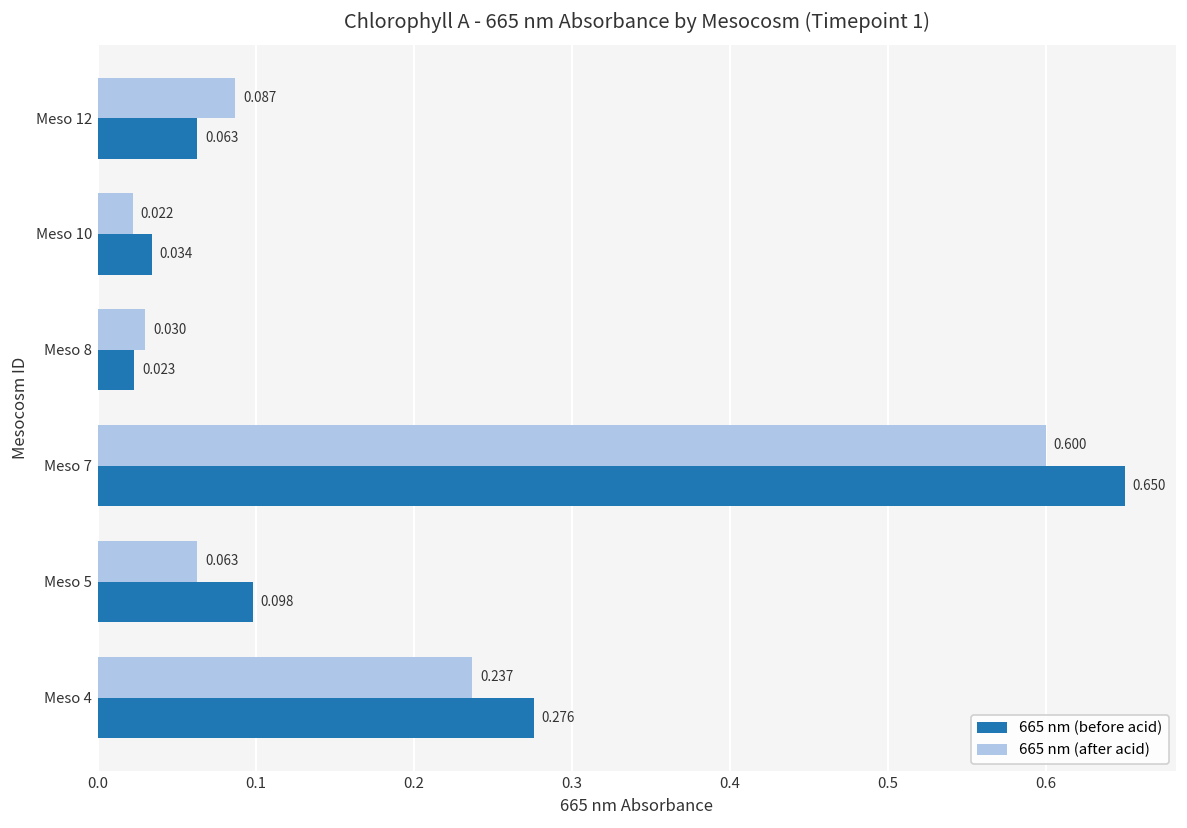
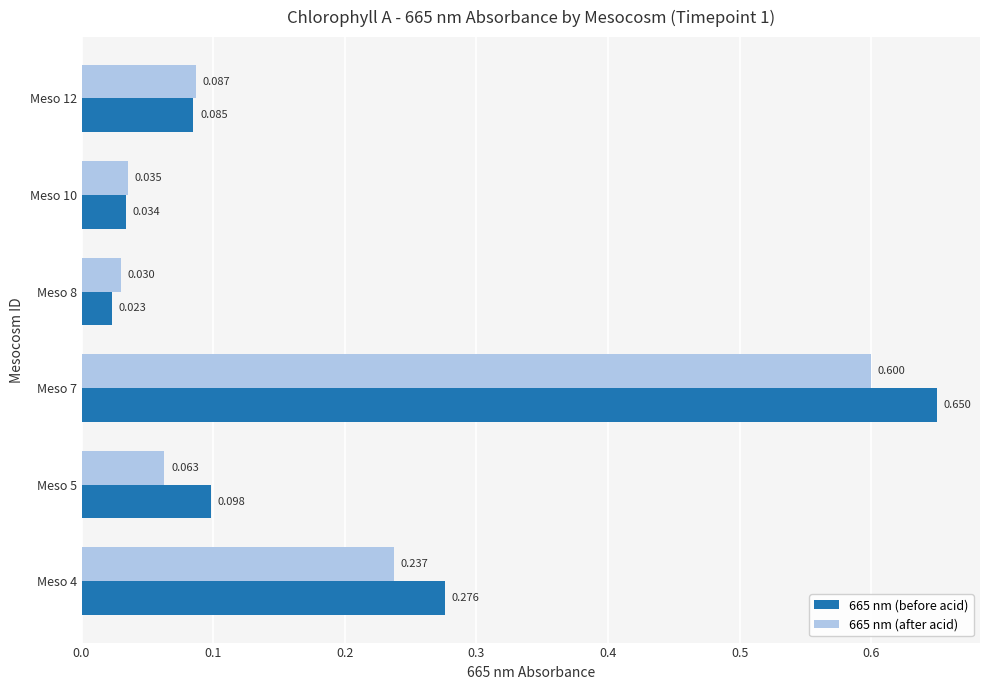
  {
    "665 nm (before acid)": {
-     "Meso 12": 0.063,
+     "Meso 12": 0.085,
      "Meso 10": 0.034,
      "Meso 8": 0.023,
      "Meso 7": 0.650,
      "Meso 5": 0.098,
      "Meso 4": 0.276
    },
    "665 nm (after acid)": {
      "Meso 12": 0.087,
-     "Meso 10": 0.022,
+     "Meso 10": 0.035,
      "Meso 8": 0.030,
      "Meso 7": 0.600,
      "Meso 5": 0.063,
      "Meso 4": 0.237
    }
  }
